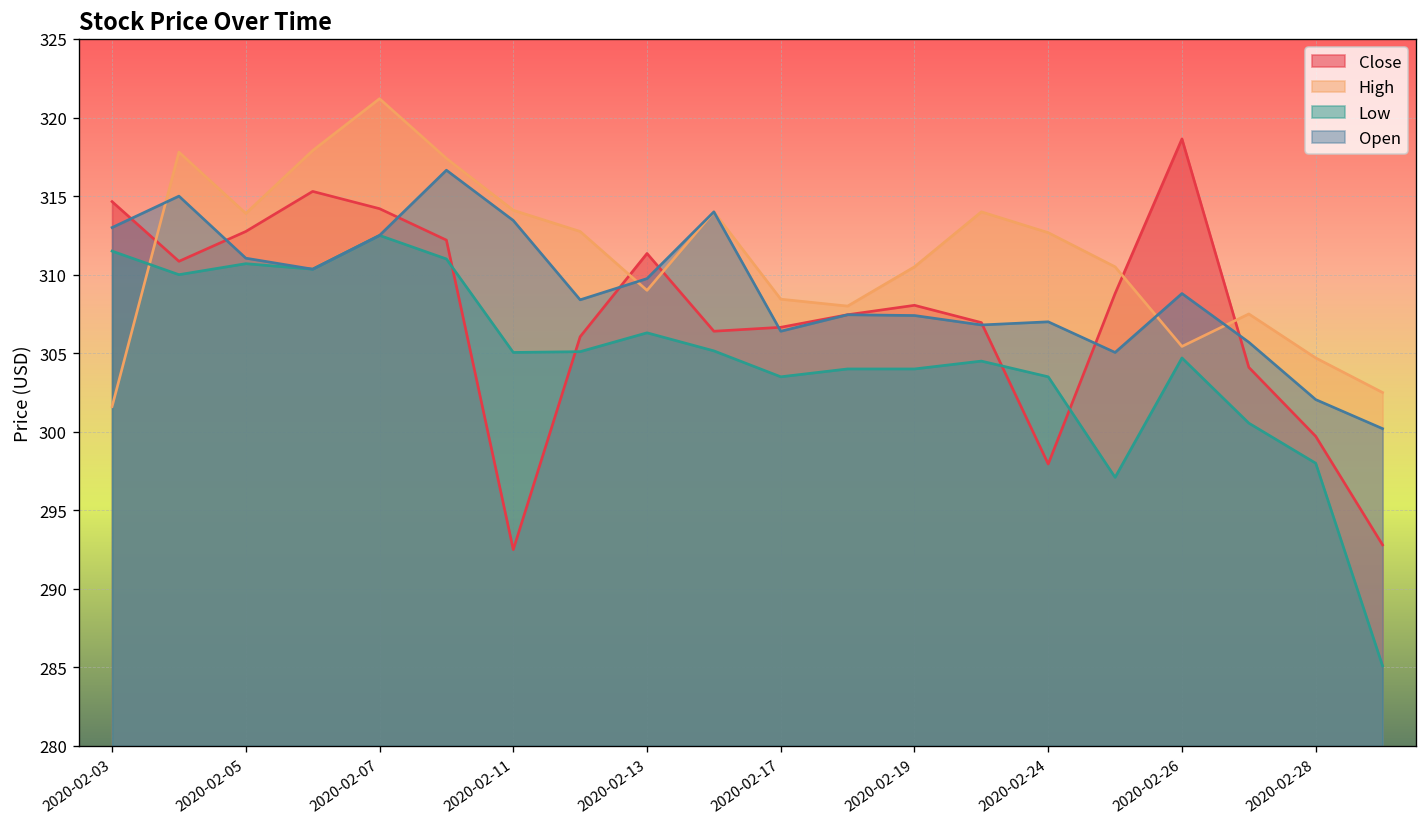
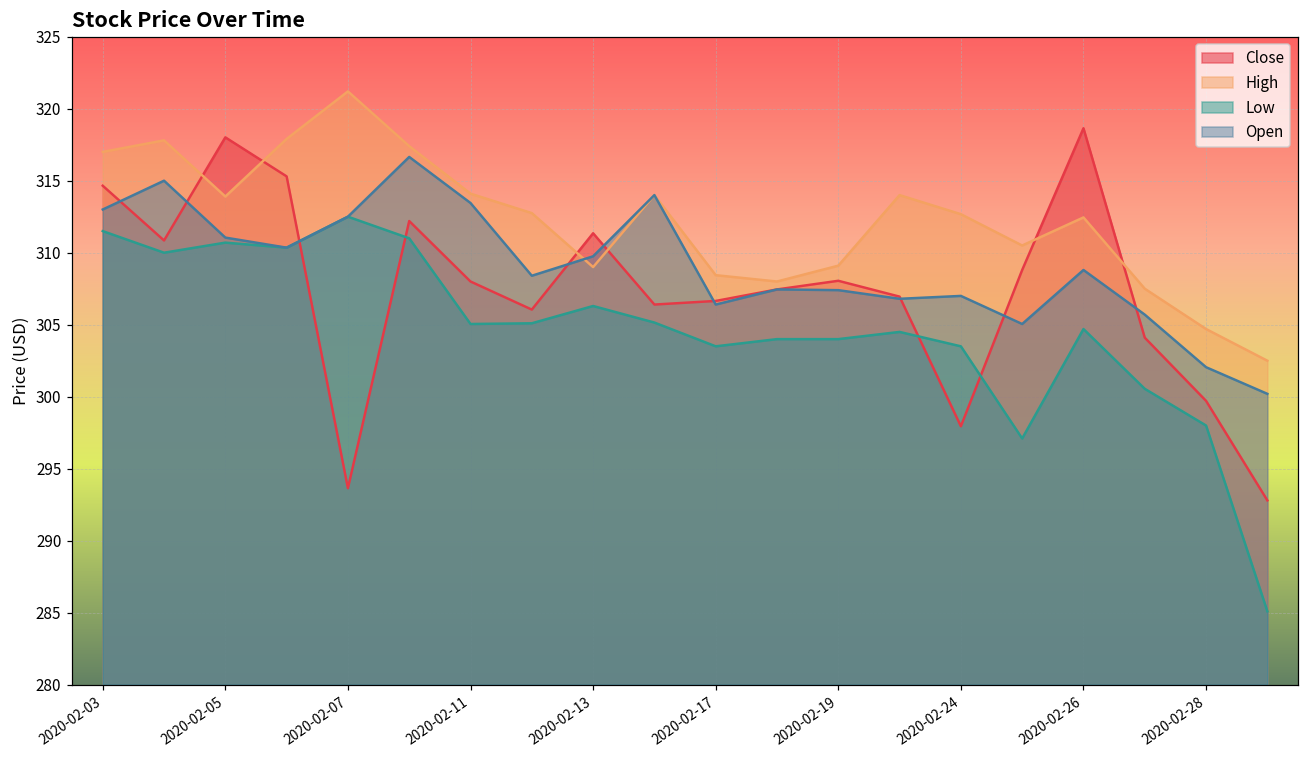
  {
    "Close": {
      "2020-02-03": 314.6,
-     "2020-02-05": 312.8,
-     "2020-02-07": 314.2,
-     "2020-02-11": 292.5,
+     "2020-02-05": 318.0,
+     "2020-02-07": 293.6,
+     "2020-02-11": 308.0,
      "2020-02-13": 311.4,
      "2020-02-17": 306.6,
      "2020-02-19": 308.0,
      "2020-02-24": 297.9,
      "2020-02-26": 318.6,
      "2020-02-28": 299.7
    },
    "High": {
-     "2020-02-03": 301.6,
+     "2020-02-03": 317.0,
      "2020-02-05": 313.9,
      "2020-02-07": 321.2,
      "2020-02-11": 314.1,
      "2020-02-13": 309.0,
      "2020-02-17": 308.4,
-     "2020-02-19": 310.5,
+     "2020-02-19": 309.1,
      "2020-02-24": 312.7,
-     "2020-02-26": 305.4,
+     "2020-02-26": 312.5,
      "2020-02-28": 304.7
    }
  }
